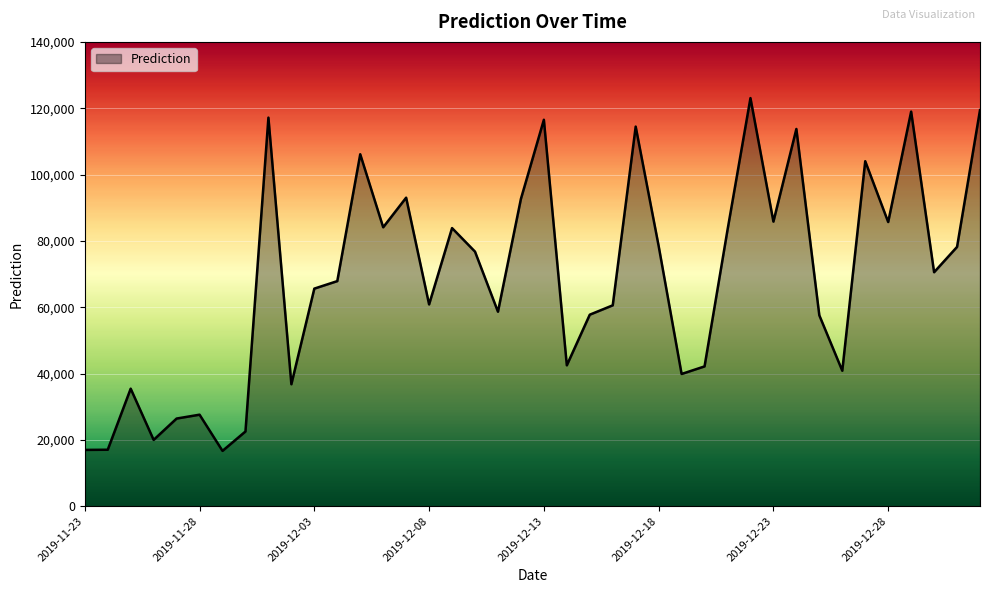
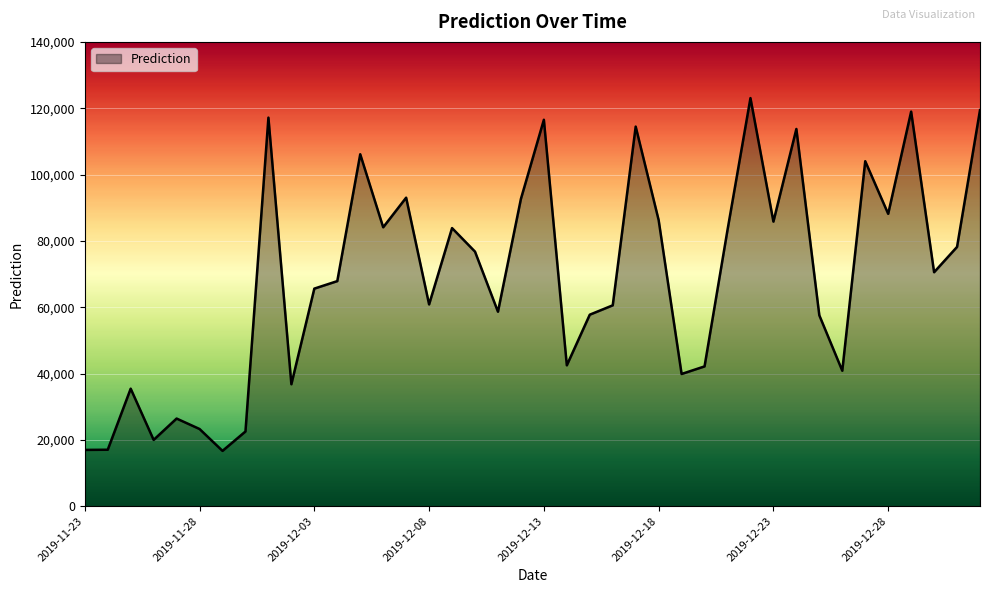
  {
    "2019-11-23": "17,000",
-   "2019-11-28": "28,000",
+   "2019-11-28": "23,000",
    "2019-12-03": "66,000",
    "2019-12-08": "61,000",
    "2019-12-13": "117,000",
-   "2019-12-18": "78,000",
+   "2019-12-18": "86,000",
    "2019-12-23": "86,000",
-   "2019-12-28": "86,000"
+   "2019-12-28": "88,000"
  }
